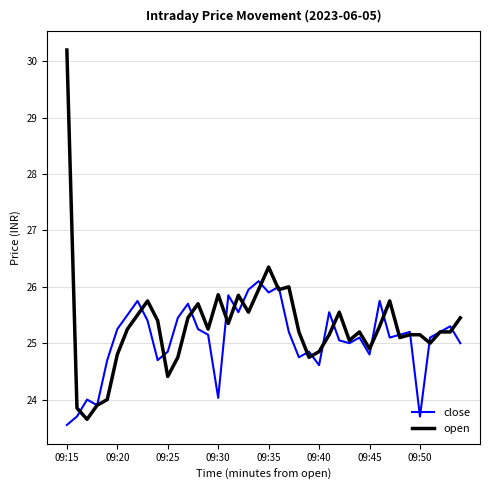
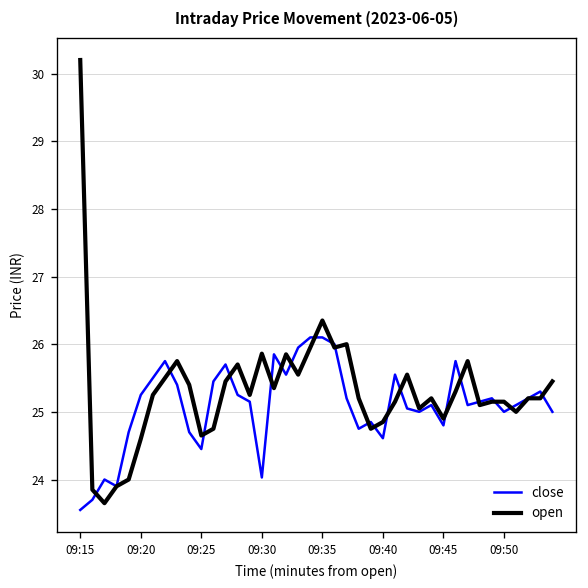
  {
    "close": {
      "09:15": 23.6,
      "09:20": 25.3,
-     "09:25": 24.9,
+     "09:25": 24.5,
      "09:30": 24.0,
-     "09:35": 25.9,
+     "09:35": 26.1,
      "09:40": 24.6,
      "09:45": 24.8,
-     "09:50": 23.7
+     "09:50": 25.0
    },
    "open": {
      "09:15": 30.2,
-     "09:20": 24.8,
-     "09:25": 24.4,
+     "09:20": 24.6,
+     "09:25": 24.7,
      "09:30": 25.9,
      "09:35": 26.4,
      "09:40": 24.9,
      "09:45": 24.9,
      "09:50": 25.2
    }
  }
